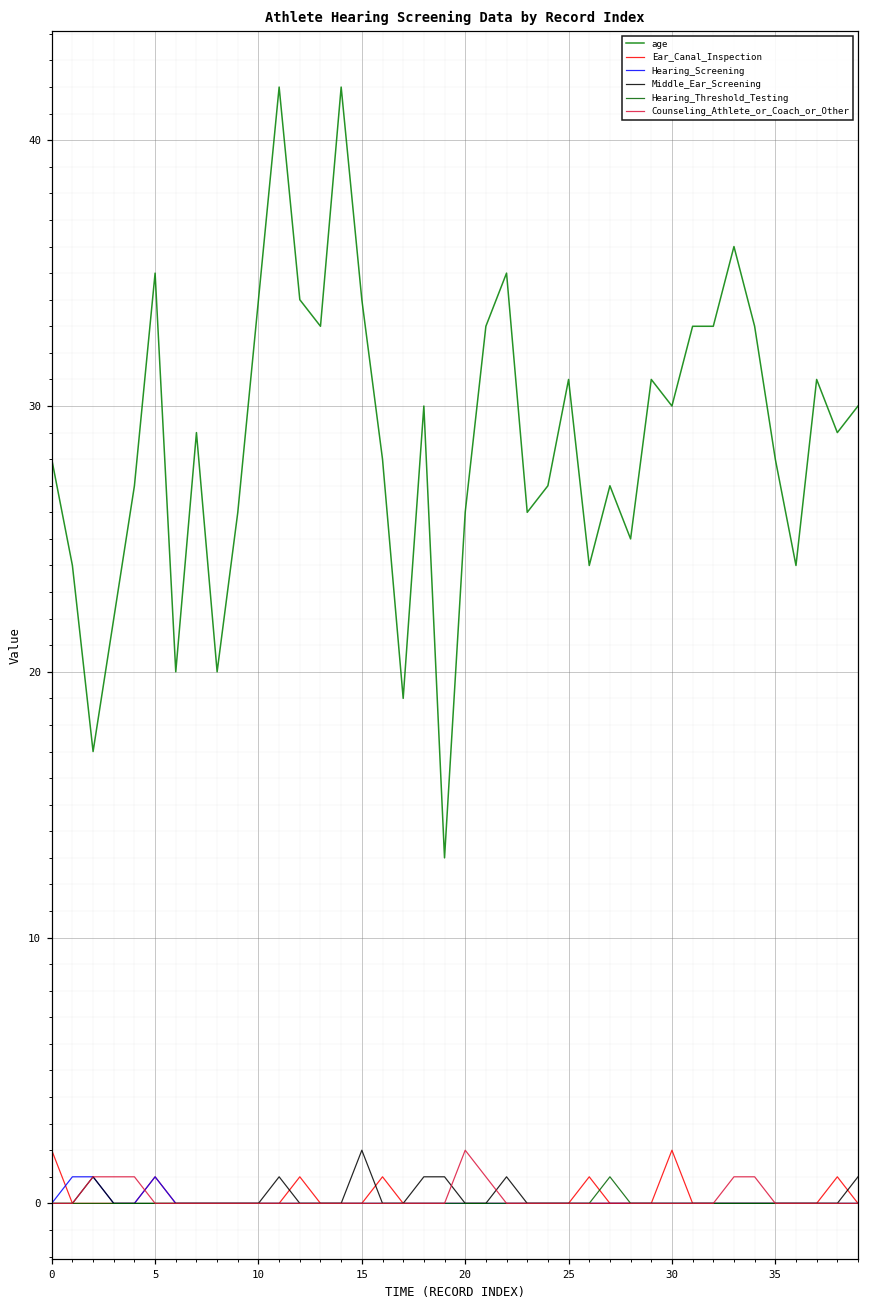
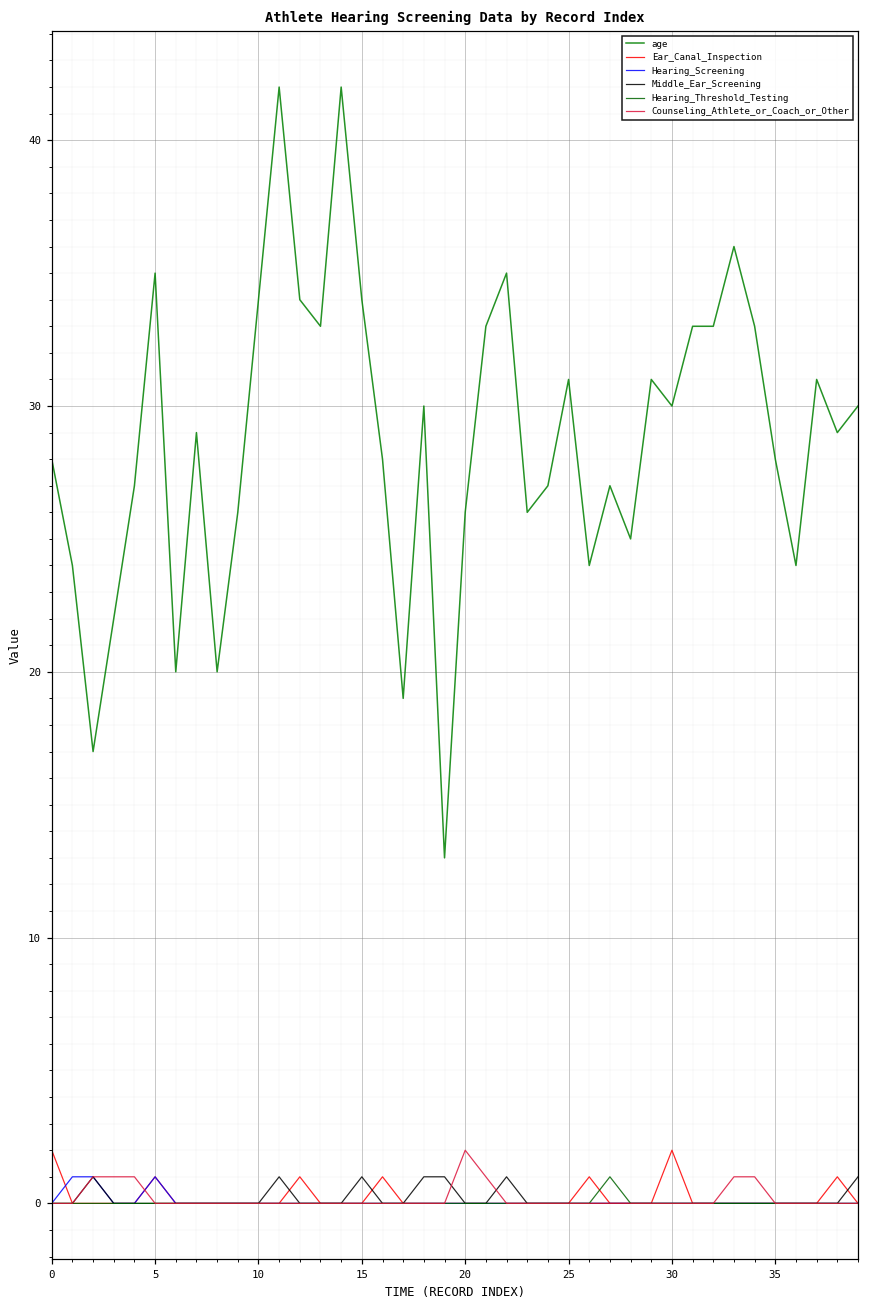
  {
    "Ear_Canal_Inspection": {
      "0": 2,
      "30": 2
    },
    "Middle_Ear_Screening": {
-     "15": 2
+     "15": 1
    },
    "Counseling_Athlete_or_Coach_or_Other": {
      "20": 2
    }
  }
